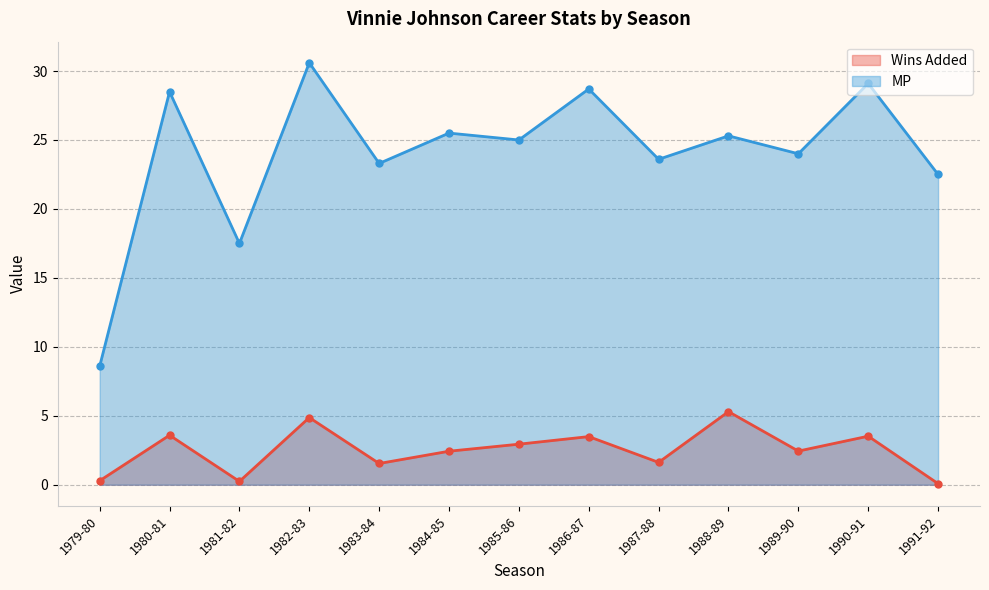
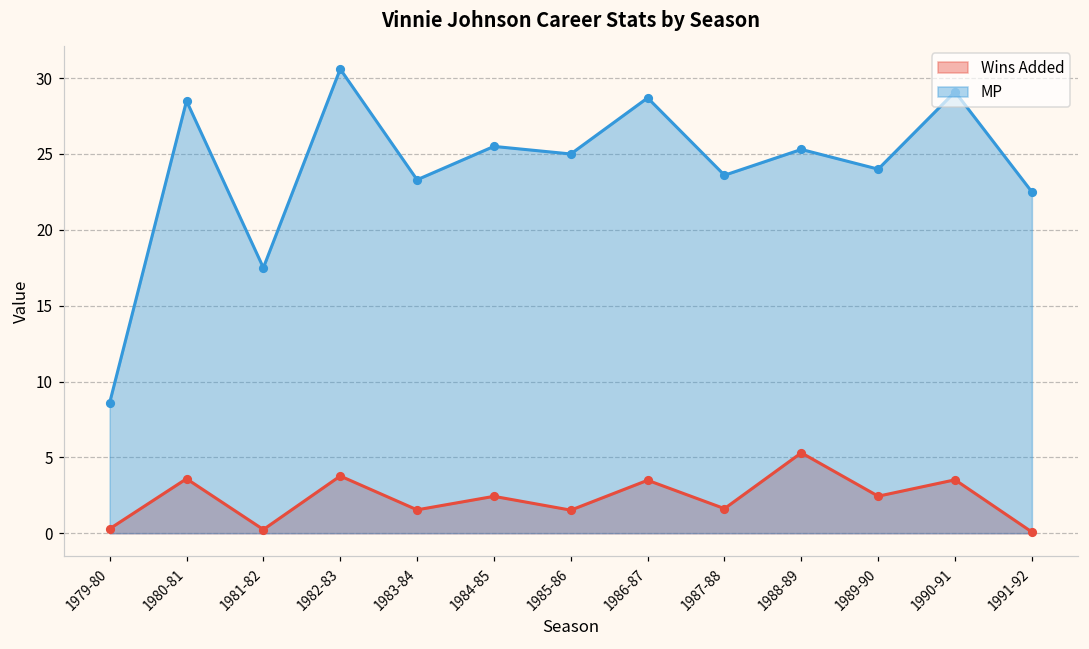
  {
    "Wins Added": {
      "1979-80": 0.3,
      "1980-81": 3.6,
      "1981-82": 0.2,
-     "1982-83": 4.9,
+     "1982-83": 3.8,
      "1983-84": 1.5,
      "1984-85": 2.4,
-     "1985-86": 2.9,
+     "1985-86": 1.5,
      "1986-87": 3.5,
      "1987-88": 1.6,
      "1988-89": 5.3,
      "1989-90": 2.4,
      "1990-91": 3.5,
      "1991-92": 0.1
    },
    "MP": {
      "1979-80": 8.6,
      "1980-81": 28.5,
      "1981-82": 17.5,
      "1982-83": 30.6,
      "1983-84": 23.3,
      "1984-85": 25.5,
      "1985-86": 25.0,
      "1986-87": 28.7,
      "1987-88": 23.6,
      "1988-89": 25.3,
      "1989-90": 24.0,
      "1991-92": 22.5
    }
  }
